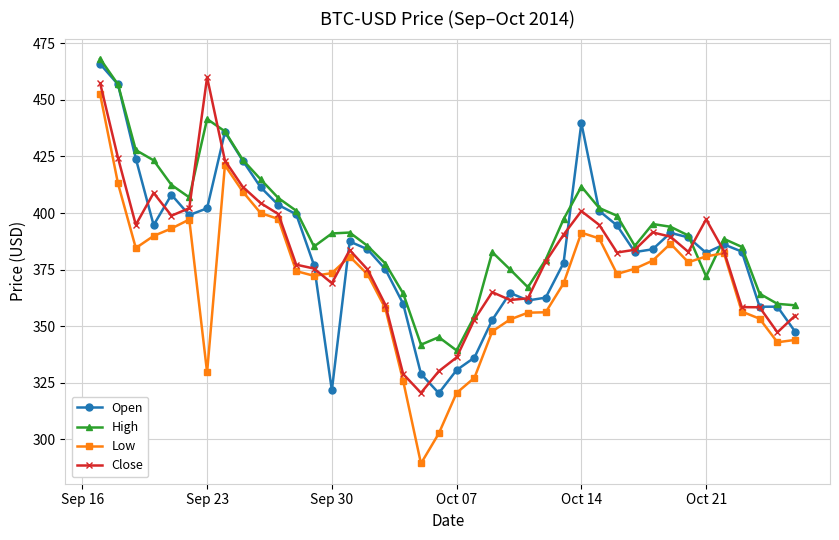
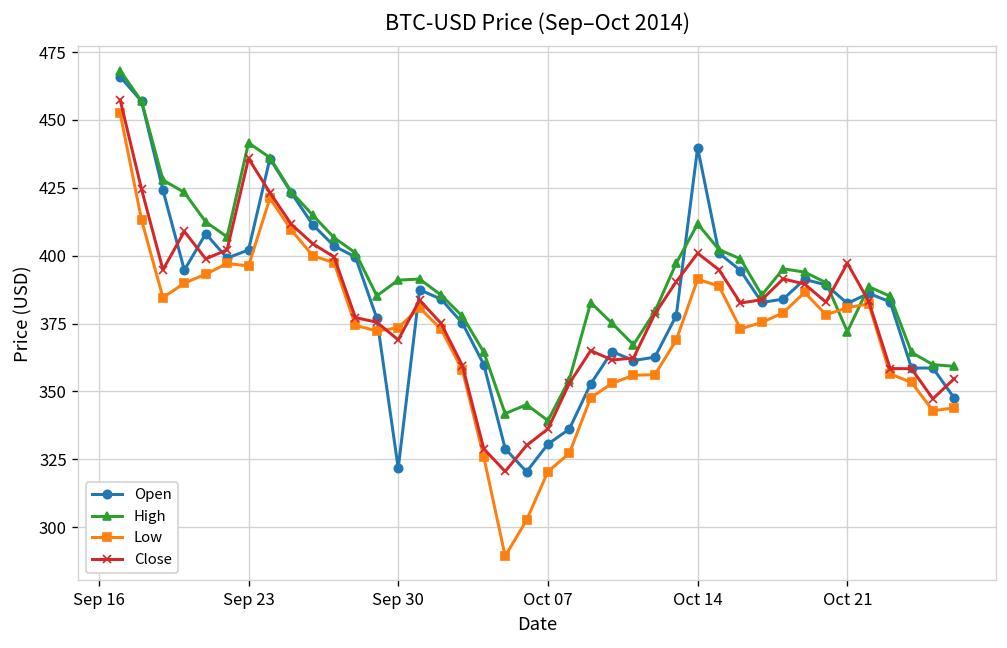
  {
    "Open": {
      "Sep 23": 402,
      "Sep 30": 322,
      "Oct 07": 331,
      "Oct 14": 440,
      "Oct 21": 382
    },
    "High": {
      "Sep 23": 442,
      "Sep 30": 391,
      "Oct 07": 339,
      "Oct 14": 412,
      "Oct 21": 372
    },
    "Low": {
-     "Sep 23": 330,
+     "Sep 23": 396,
      "Sep 30": 373,
      "Oct 07": 320,
      "Oct 14": 391,
      "Oct 21": 381
    },
    "Close": {
-     "Sep 23": 460,
+     "Sep 23": 436,
      "Sep 30": 369,
      "Oct 07": 336,
      "Oct 14": 401,
      "Oct 21": 397
    }
  }
